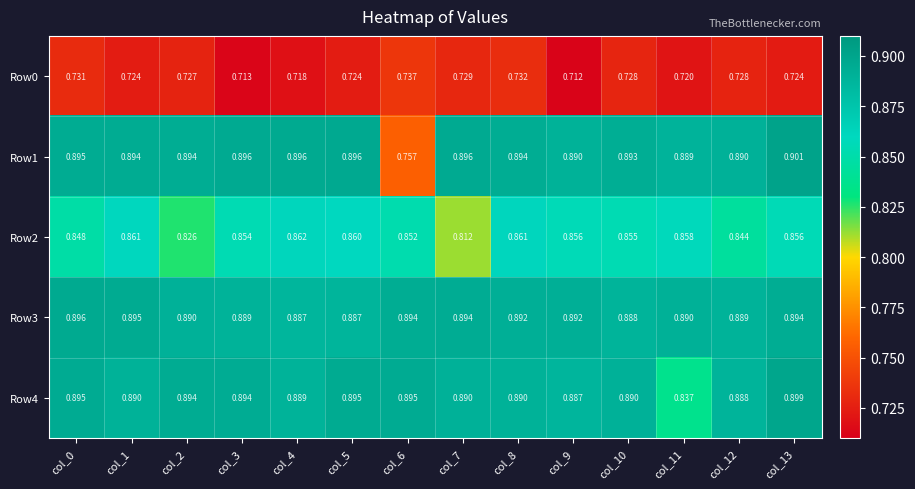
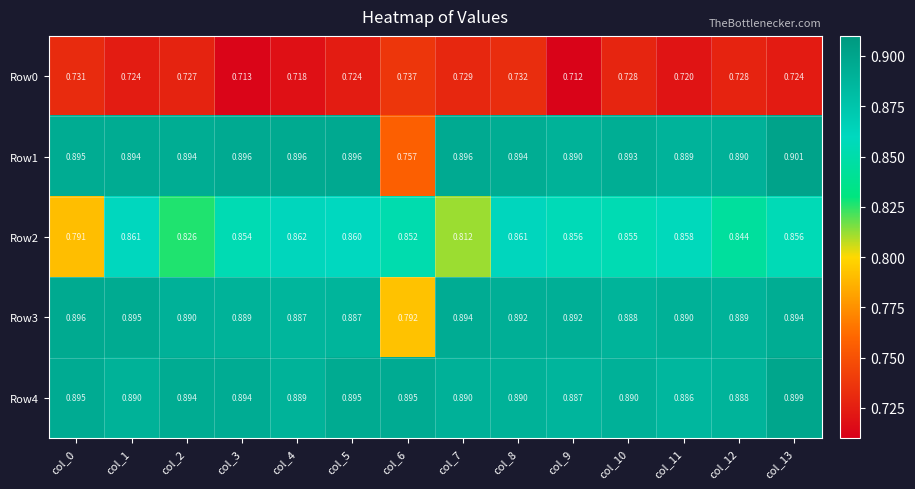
  {
    "Row0": {
      "col_0": 0.731,
      "col_1": 0.724,
      "col_2": 0.727,
      "col_3": 0.713,
      "col_4": 0.718,
      "col_5": 0.724,
      "col_6": 0.737,
      "col_7": 0.729,
      "col_8": 0.732,
      "col_9": 0.712,
      "col_10": 0.728,
      "col_11": 0.720,
      "col_12": 0.728,
      "col_13": 0.724
    },
    "Row1": {
      "col_0": 0.895,
      "col_1": 0.894,
      "col_2": 0.894,
      "col_3": 0.896,
      "col_4": 0.896,
      "col_5": 0.896,
      "col_6": 0.757,
      "col_7": 0.896,
      "col_8": 0.894,
      "col_9": 0.890,
      "col_10": 0.893,
      "col_11": 0.889,
      "col_12": 0.890,
      "col_13": 0.901
    },
    "Row2": {
-     "col_0": 0.848,
+     "col_0": 0.791,
      "col_1": 0.861,
      "col_2": 0.826,
      "col_3": 0.854,
      "col_4": 0.862,
      "col_5": 0.860,
      "col_6": 0.852,
      "col_7": 0.812,
      "col_8": 0.861,
      "col_9": 0.856,
      "col_10": 0.855,
      "col_11": 0.858,
      "col_12": 0.844,
      "col_13": 0.856
    },
    "Row3": {
      "col_0": 0.896,
      "col_1": 0.895,
      "col_2": 0.890,
      "col_3": 0.889,
      "col_4": 0.887,
      "col_5": 0.887,
-     "col_6": 0.894,
+     "col_6": 0.792,
      "col_7": 0.894,
      "col_8": 0.892,
      "col_9": 0.892,
      "col_10": 0.888,
      "col_11": 0.890,
      "col_12": 0.889,
      "col_13": 0.894
    },
    "Row4": {
      "col_0": 0.895,
      "col_1": 0.890,
      "col_2": 0.894,
      "col_3": 0.894,
      "col_4": 0.889,
      "col_5": 0.895,
      "col_6": 0.895,
      "col_7": 0.890,
      "col_8": 0.890,
      "col_9": 0.887,
      "col_10": 0.890,
-     "col_11": 0.837,
+     "col_11": 0.886,
      "col_12": 0.888,
      "col_13": 0.899
    }
  }
